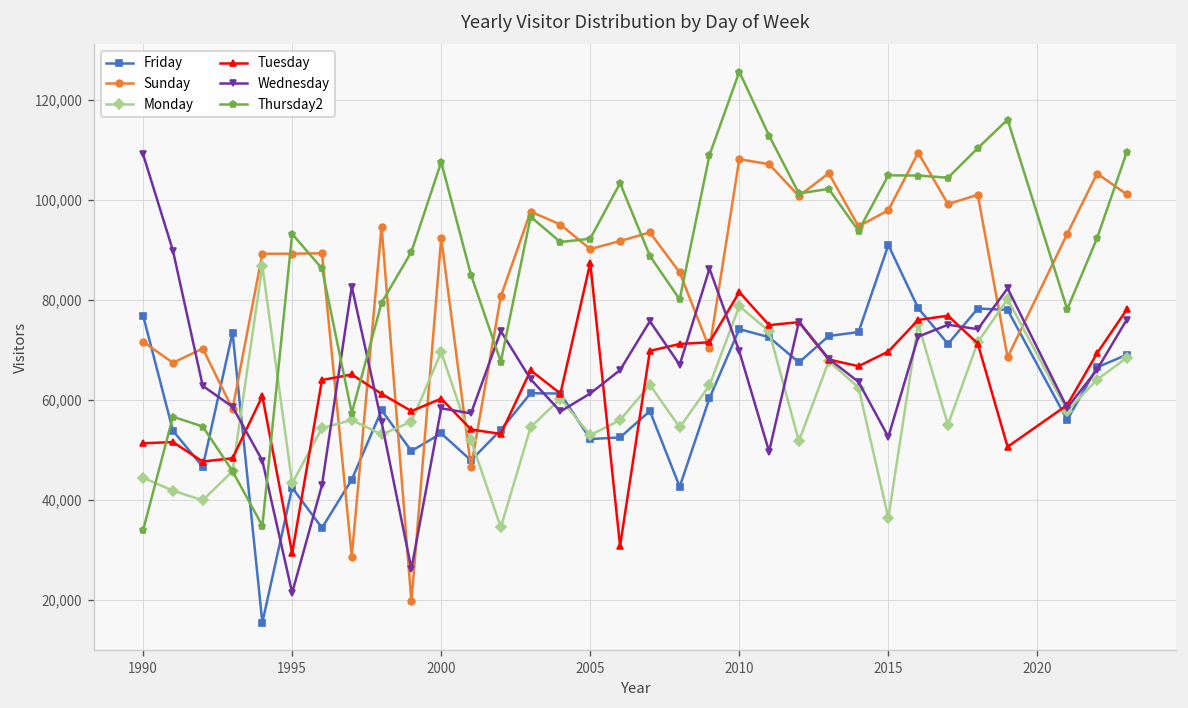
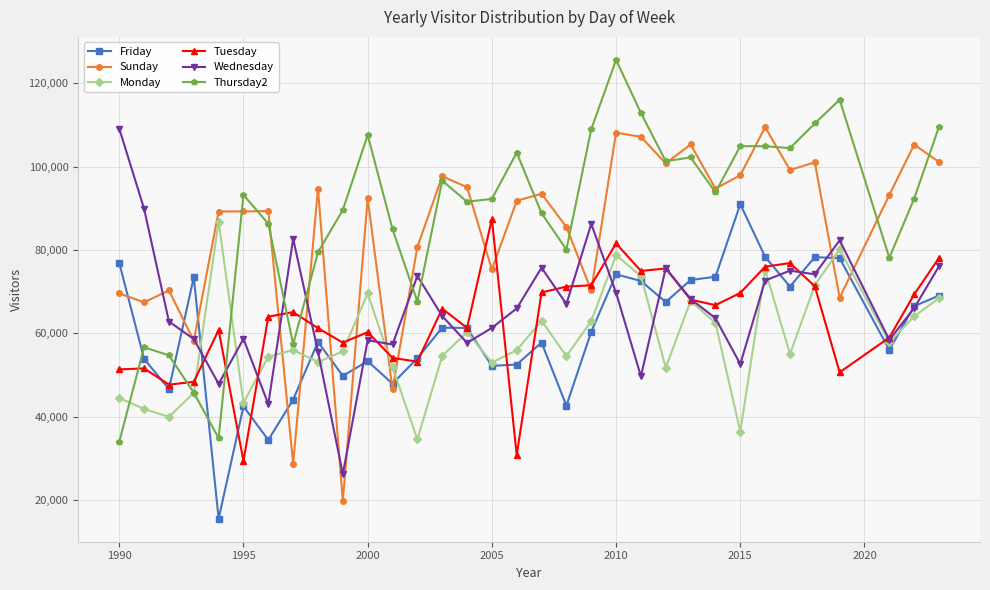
  {
    "Friday": {
      "1990": "77,000",
      "1995": "42,000",
      "2000": "53,000",
      "2005": "52,000",
      "2010": "74,000",
      "2015": "91,000"
    },
    "Sunday": {
-     "1990": "72,000",
+     "1990": "70,000",
      "1995": "89,000",
      "2000": "92,000",
-     "2005": "90,000",
+     "2005": "75,000",
      "2010": "108,000",
      "2015": "98,000"
    },
    "Monday": {
      "1990": "44,000",
      "1995": "43,000",
      "2000": "70,000",
      "2005": "53,000",
      "2010": "79,000",
      "2015": "36,000"
    },
    "Tuesday": {
      "1990": "51,000",
      "1995": "29,000",
      "2000": "60,000",
      "2005": "87,000",
      "2010": "82,000",
      "2015": "70,000"
    },
    "Wednesday": {
      "1990": "109,000",
-     "1995": "21,000",
+     "1995": "59,000",
      "2000": "58,000",
      "2005": "61,000",
      "2010": "70,000",
      "2015": "53,000"
    },
    "Thursday2": {
      "1990": "34,000",
      "1995": "93,000",
      "2000": "108,000",
      "2005": "92,000",
      "2010": "126,000",
      "2015": "105,000"
    }
  }
